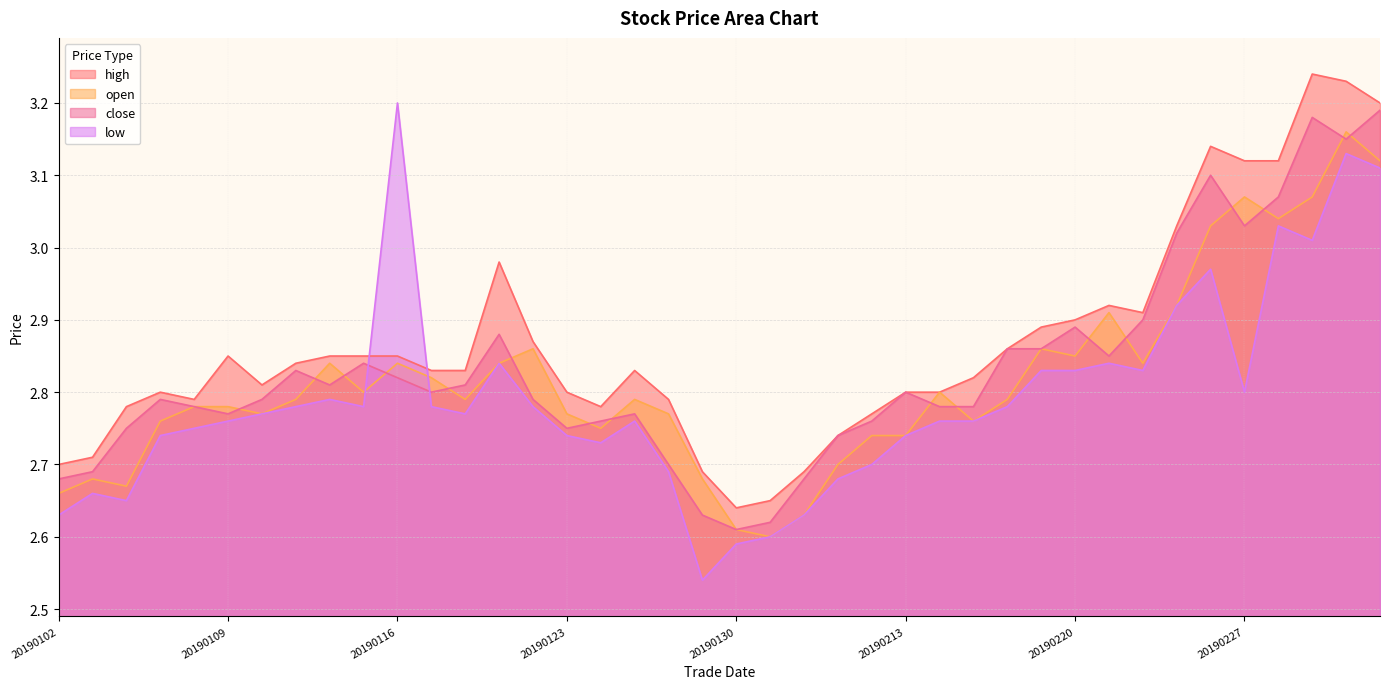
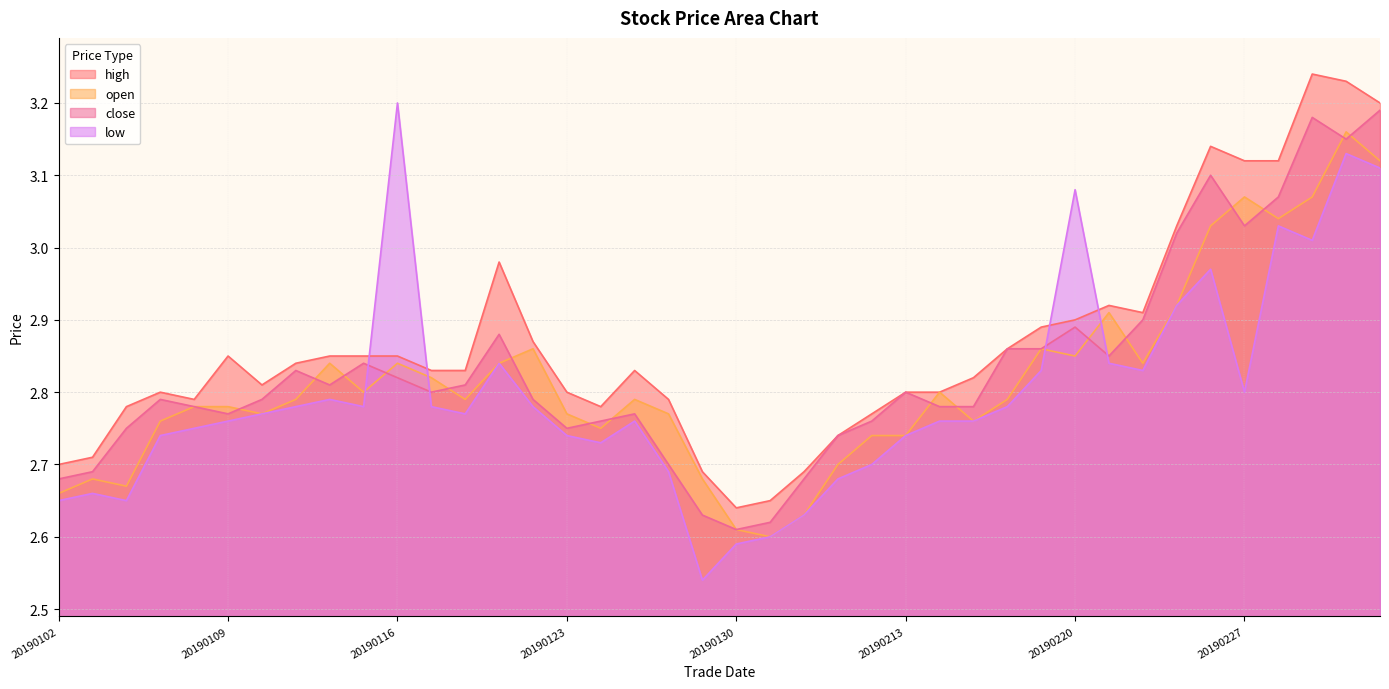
  {
    "low": {
-     "20190102": 2.63,
+     "20190102": 2.65,
      "20190109": 2.76,
      "20190116": 3.20,
      "20190123": 2.74,
      "20190130": 2.59,
-     "20190220": 2.83,
+     "20190220": 3.08,
      "20190227": 2.80
    }
  }
